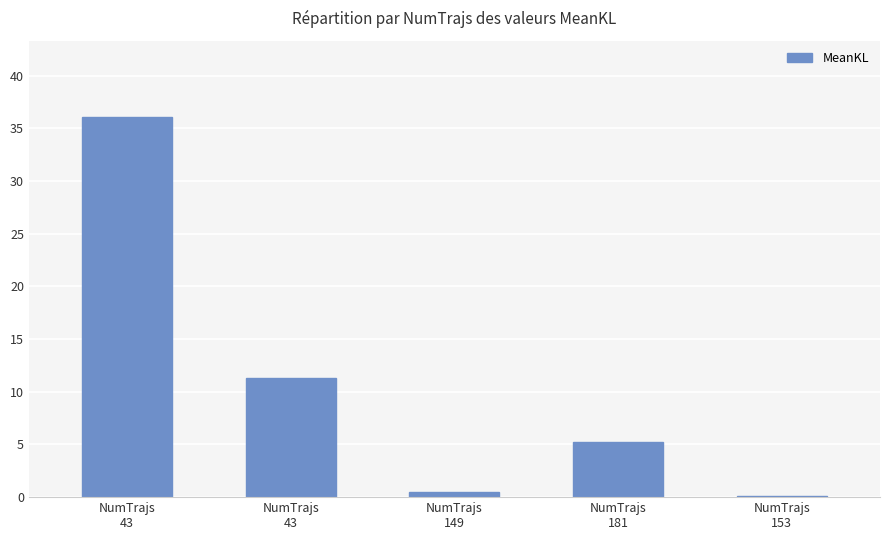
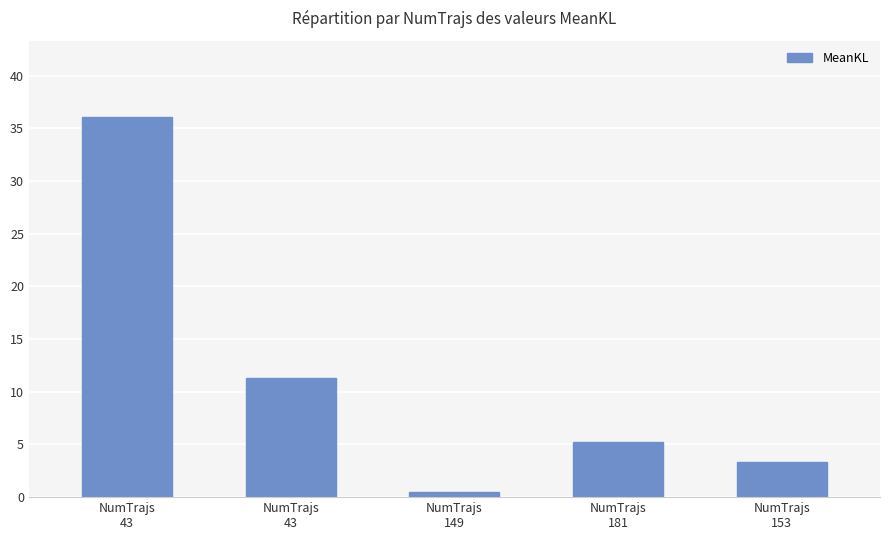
  {
    "NumTrajs 149": 0.5,
    "NumTrajs 181": 5.2,
-   "NumTrajs 153": 0.1
+   "NumTrajs 153": 3.3
  }
